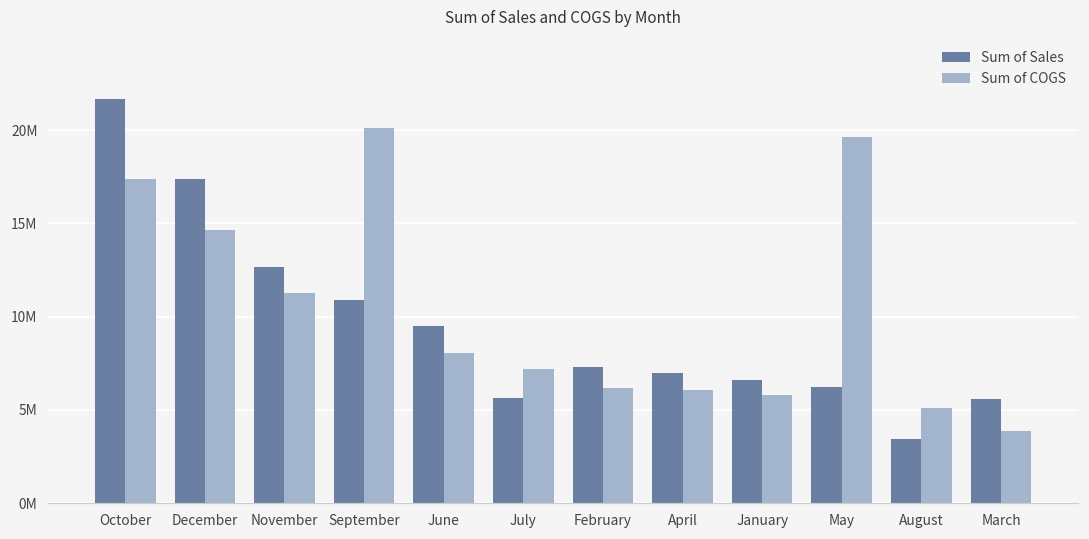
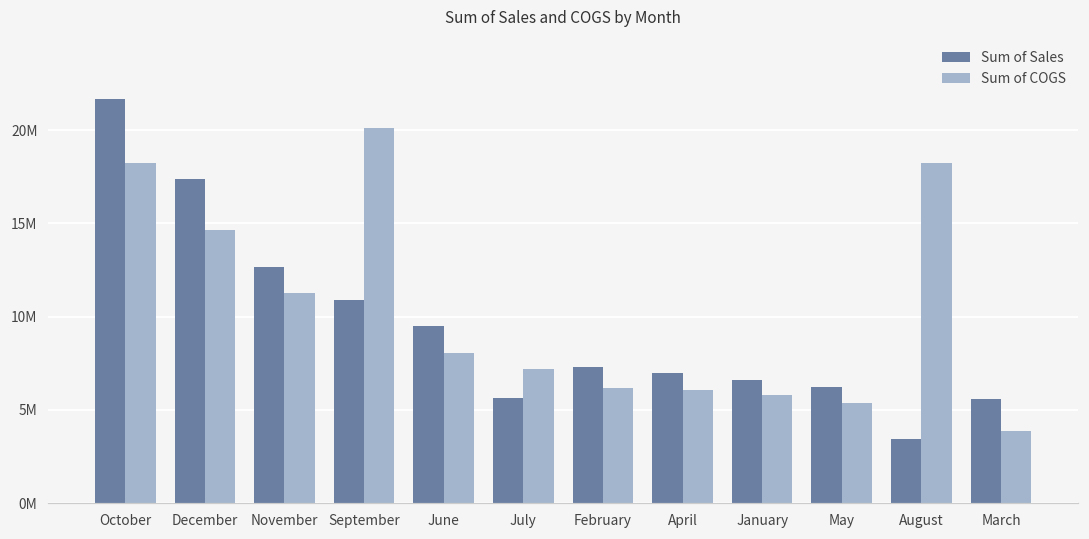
  {
    "Sum of Sales": {
      "October": 21700000,
      "December": 17400000,
      "November": 12700000,
      "September": 10900000,
      "June": 9500000,
      "July": 5600000,
      "February": 7300000,
      "April": 7000000,
      "January": 6600000,
      "May": 6200000,
      "August": 3400000,
      "March": 5600000
    },
    "Sum of COGS": {
-     "October": 17400000,
+     "October": 18200000,
      "December": 14600000,
      "November": 11300000,
      "September": 20100000,
      "June": 8000000,
      "July": 7200000,
      "February": 6100000,
      "April": 6000000,
      "January": 5800000,
-     "May": 19600000,
-     "August": 5100000,
+     "May": 5400000,
+     "August": 18200000,
      "March": 3800000
    }
  }
